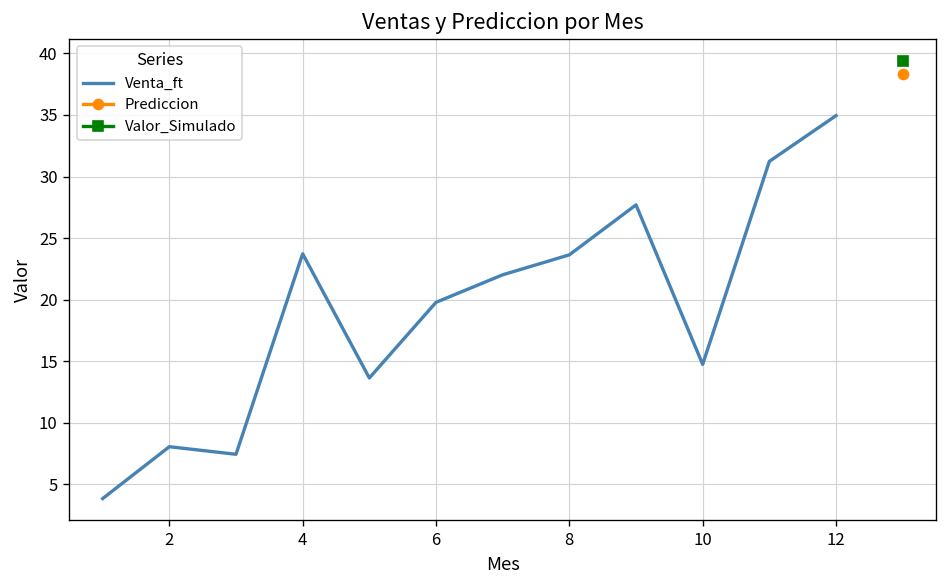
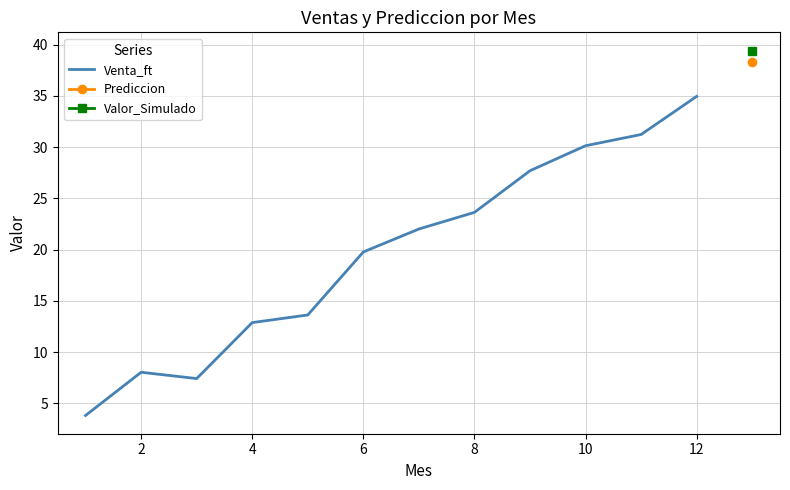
  {
    "Venta_ft": {
      "2": 8.0,
-     "4": 23.7,
+     "4": 12.9,
      "6": 19.8,
      "8": 23.6,
-     "10": 14.7,
+     "10": 30.1,
      "12": 34.9
    }
  }
